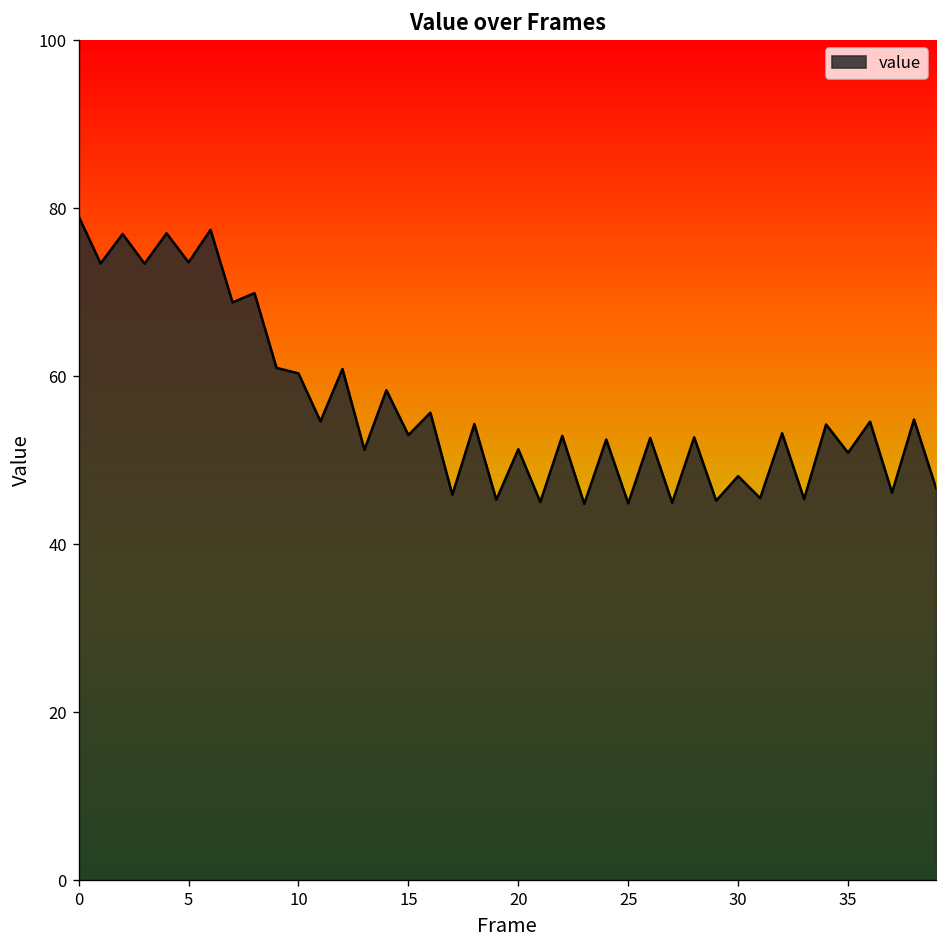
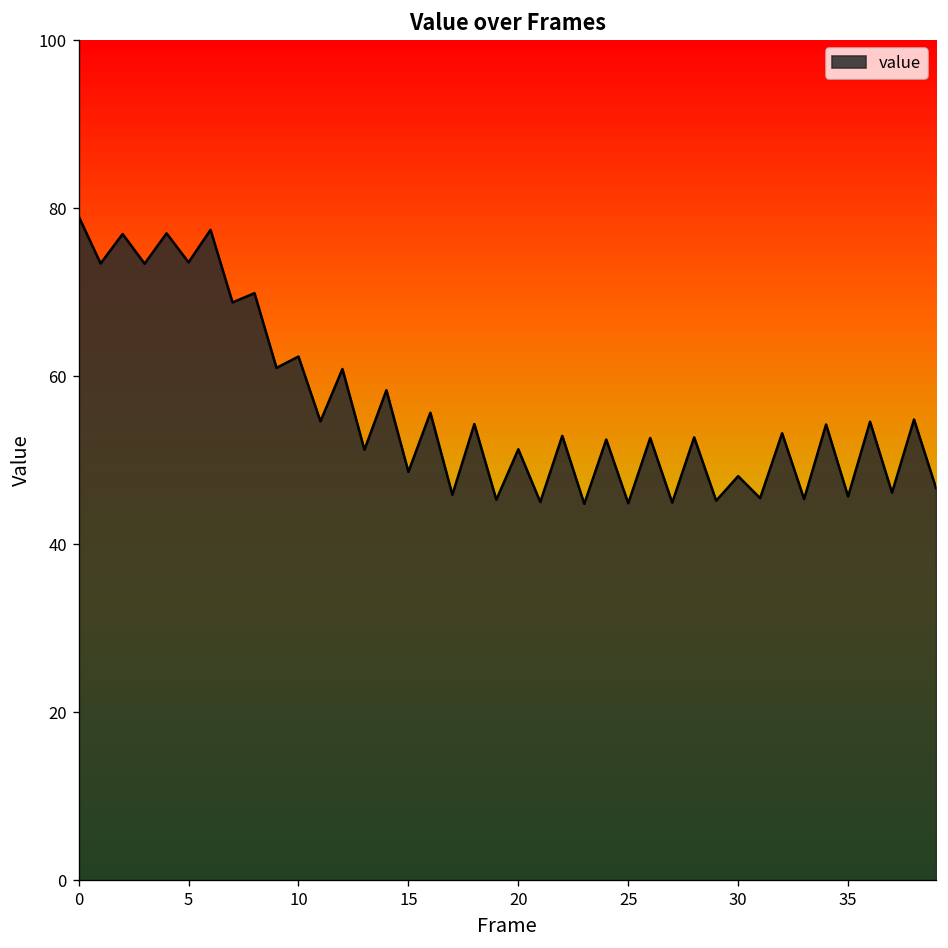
  {
    "0": 79,
    "5": 74,
-   "10": 60,
-   "15": 53,
+   "10": 62,
+   "15": 49,
    "20": 51,
    "25": 45,
    "30": 48,
-   "35": 51
+   "35": 46
  }
